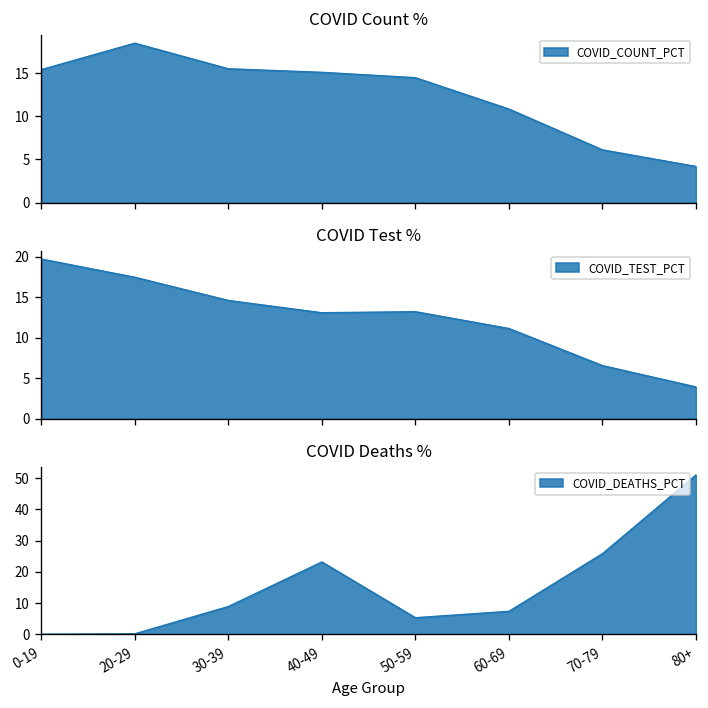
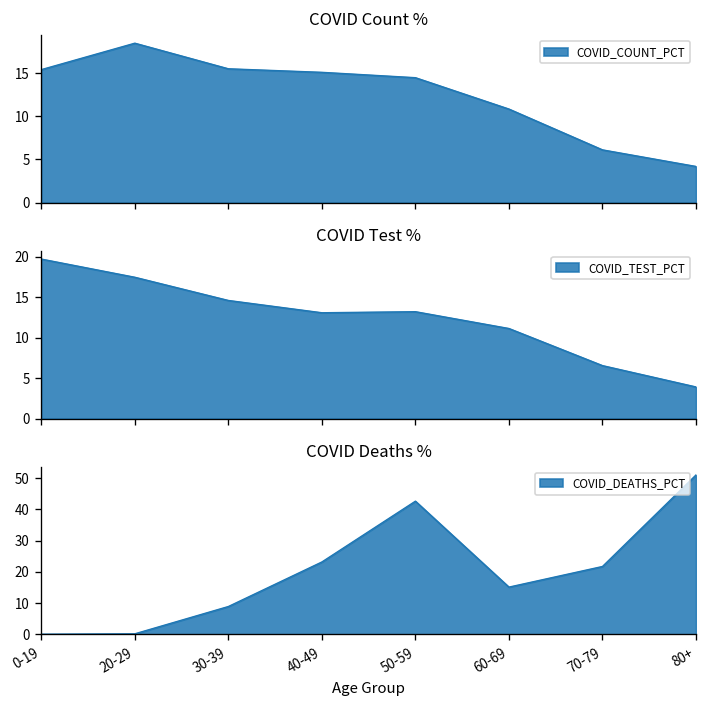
  {
    "COVID Deaths %": {
      "0-19": 0,
      "20-29": 0,
      "30-39": 9,
      "40-49": 23,
-     "50-59": 5,
-     "60-69": 7,
-     "70-79": 26,
+     "50-59": 43,
+     "60-69": 15,
+     "70-79": 22,
      "80+": 51
    }
  }
